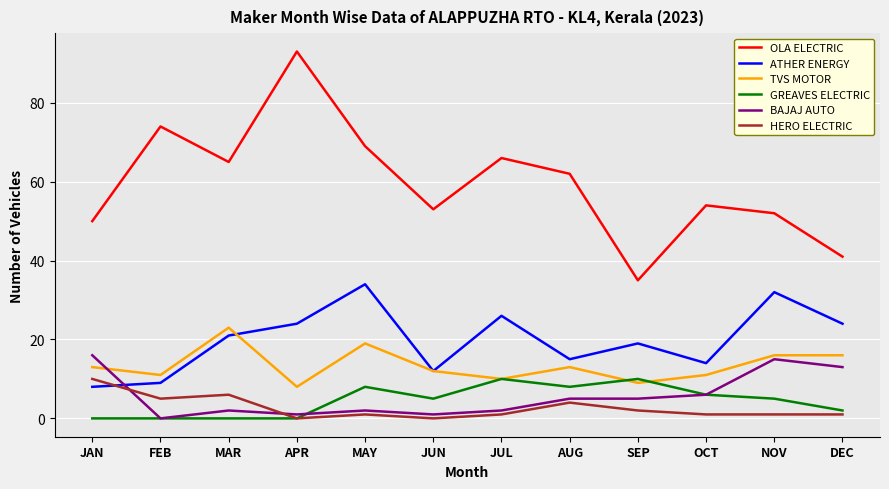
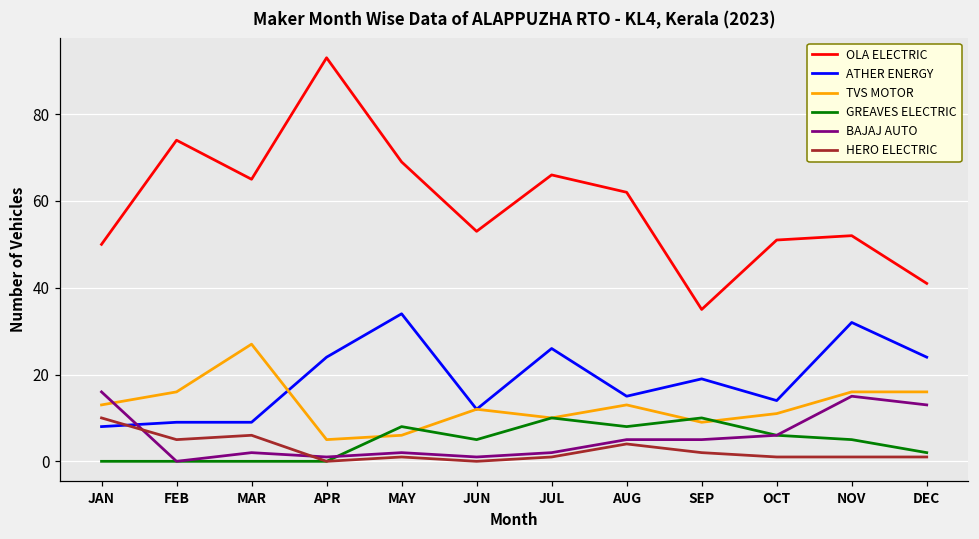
  {
    "OLA ELECTRIC": {
      "JAN": 50,
      "FEB": 74,
      "MAR": 65,
      "APR": 93,
      "MAY": 69,
      "JUN": 53,
      "JUL": 66,
      "AUG": 62,
      "SEP": 35,
-     "OCT": 54,
+     "OCT": 51,
      "NOV": 52,
      "DEC": 41
    },
    "ATHER ENERGY": {
      "JAN": 8,
      "FEB": 9,
-     "MAR": 21,
+     "MAR": 9,
      "APR": 24,
      "MAY": 34,
      "JUL": 26,
      "AUG": 15,
      "SEP": 19,
      "OCT": 14,
      "NOV": 32,
      "DEC": 24
    },
    "TVS MOTOR": {
      "JAN": 13,
-     "FEB": 11,
-     "MAR": 23,
-     "APR": 8,
-     "MAY": 19,
+     "FEB": 16,
+     "MAR": 27,
+     "APR": 5,
+     "MAY": 6,
      "AUG": 13,
      "SEP": 9,
      "OCT": 11,
      "NOV": 16,
      "DEC": 16
    },
    "GREAVES ELECTRIC": {
      "JAN": 0,
      "MAR": 0,
      "MAY": 8,
      "JUN": 5,
      "AUG": 8,
      "SEP": 10,
      "NOV": 5,
      "DEC": 2
    },
    "BAJAJ AUTO": {
      "JAN": 16,
      "MAR": 2,
      "APR": 1,
      "MAY": 2,
      "JUN": 1,
      "JUL": 2,
      "AUG": 5,
      "SEP": 5,
      "NOV": 15,
      "DEC": 13
    },
    "HERO ELECTRIC": {
      "JAN": 10,
      "FEB": 5,
      "MAR": 6,
      "MAY": 1,
      "JUN": 0,
      "JUL": 1,
      "AUG": 4,
      "SEP": 2,
      "OCT": 1,
      "NOV": 1,
      "DEC": 1
    }
  }
